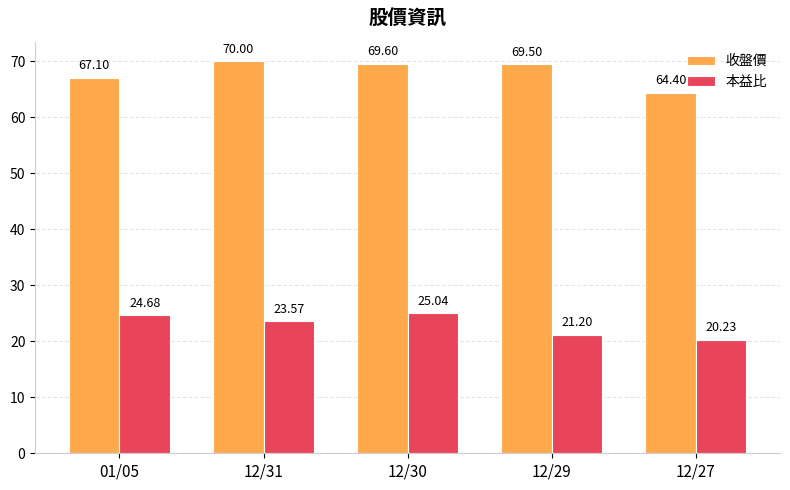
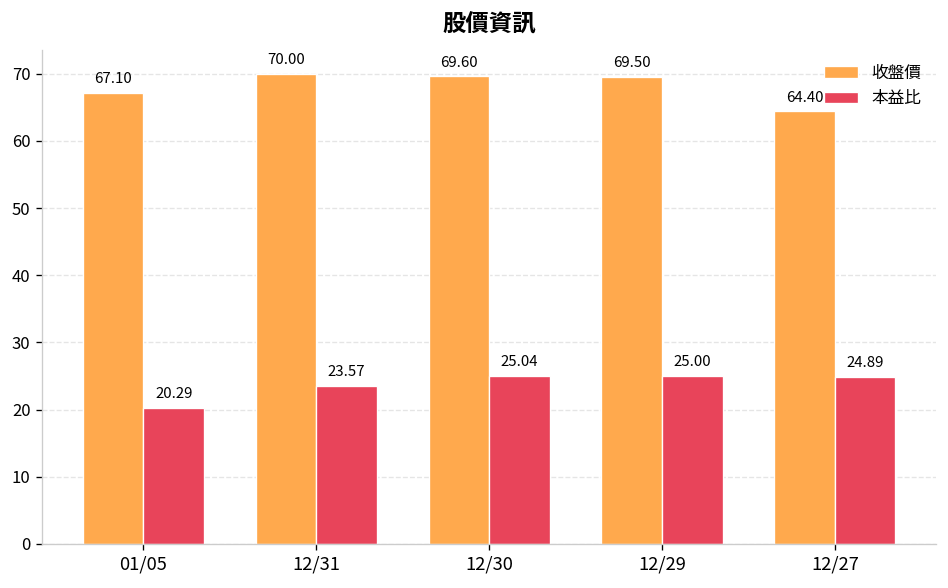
  {
    "收盤價": {
      "01/05": 67.10,
      "12/31": 70.00,
      "12/30": 69.60,
      "12/29": 69.50,
      "12/27": 64.40
    },
    "本益比": {
-     "01/05": 24.68,
+     "01/05": 20.29,
      "12/31": 23.57,
      "12/30": 25.04,
-     "12/29": 21.20,
-     "12/27": 20.23
+     "12/29": 25.00,
+     "12/27": 24.89
    }
  }
